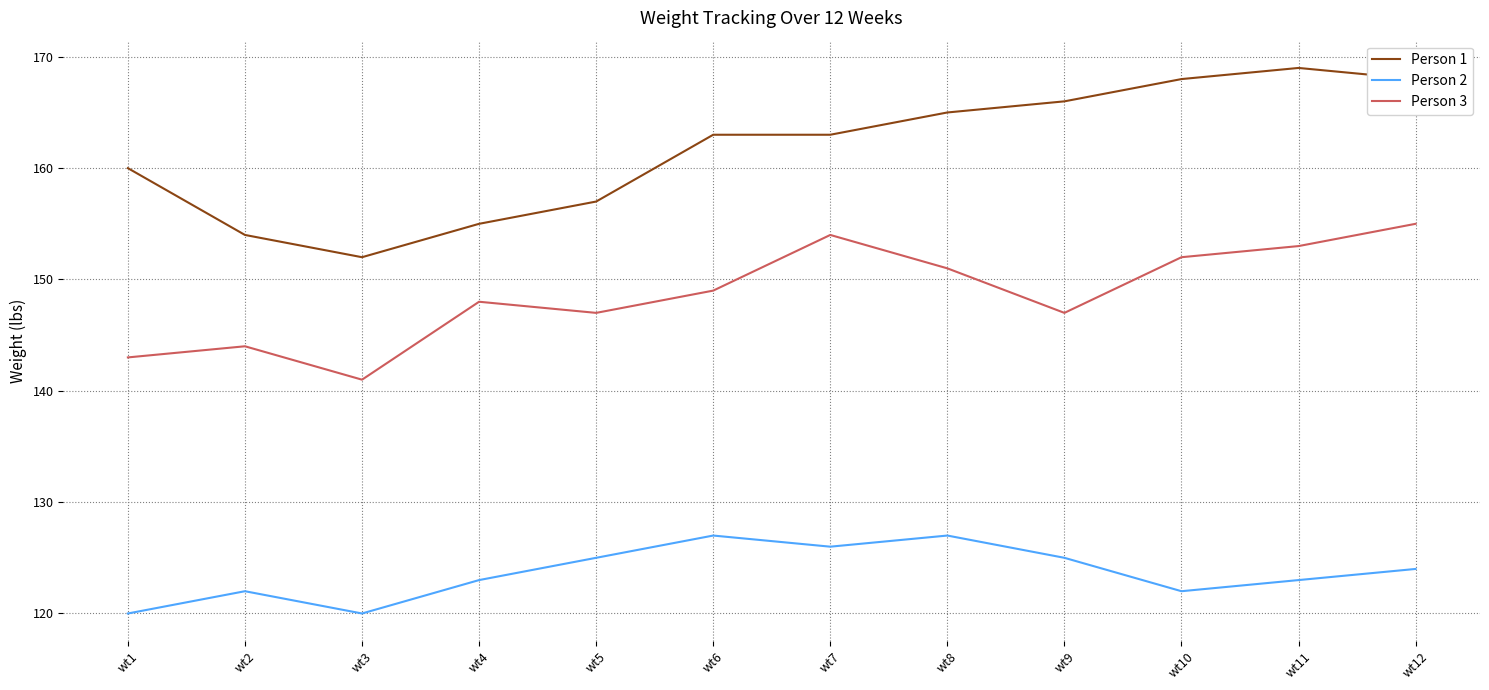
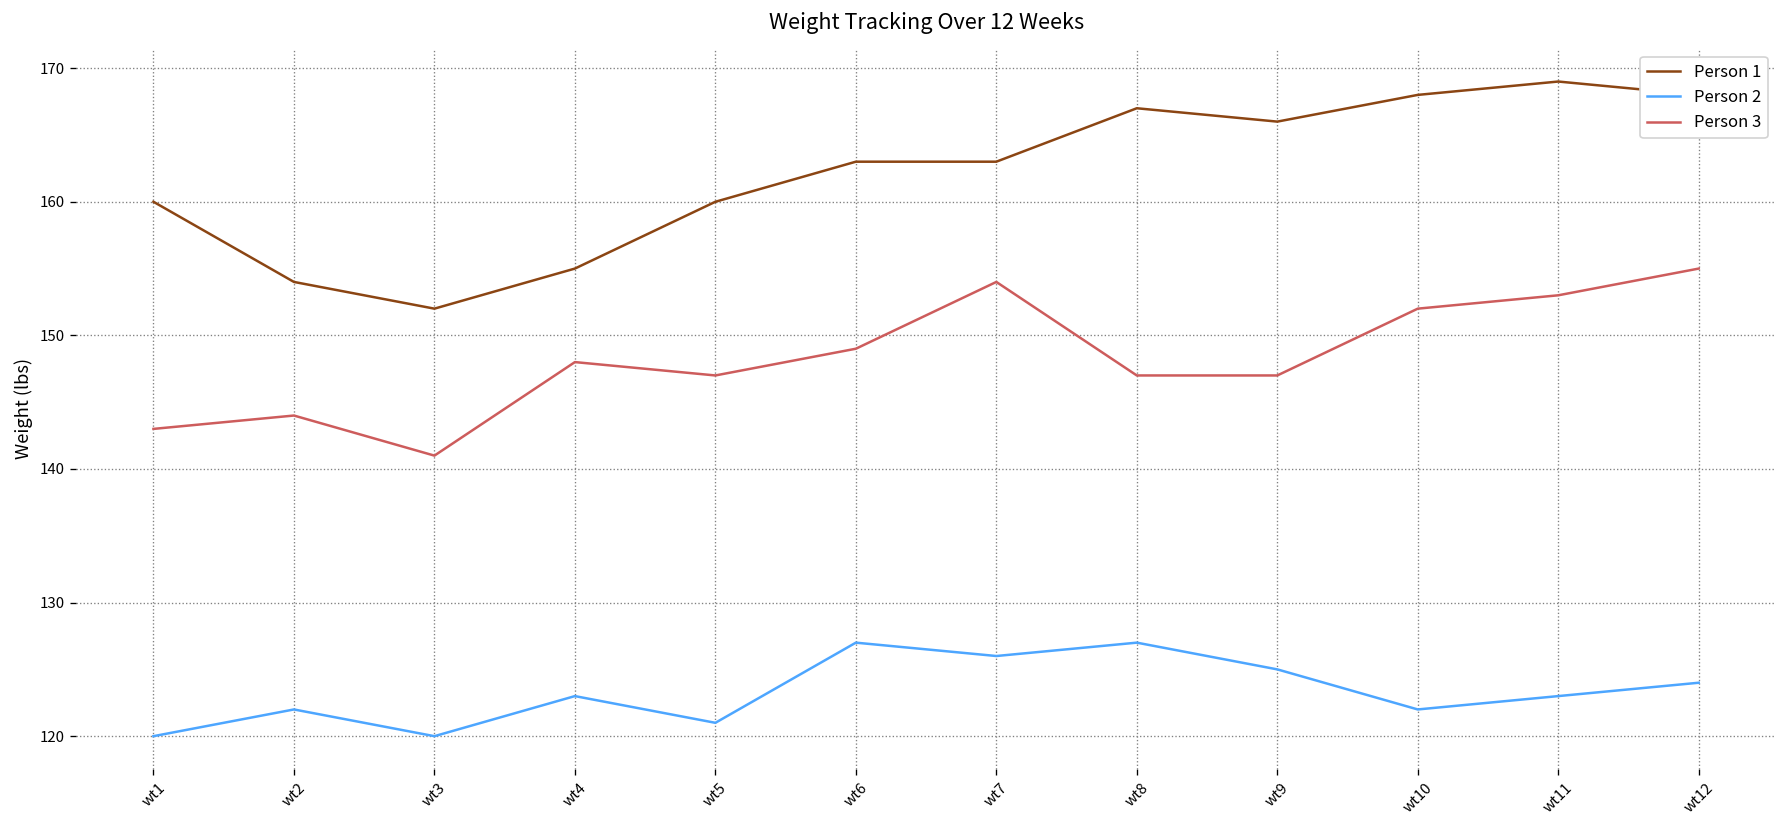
  {
    "Person 1": {
      "wt1": 160,
      "wt2": 154,
      "wt3": 152,
      "wt4": 155,
-     "wt5": 157,
+     "wt5": 160,
      "wt6": 163,
      "wt7": 163,
-     "wt8": 165,
+     "wt8": 167,
      "wt9": 166,
      "wt10": 168,
      "wt11": 169
    },
    "Person 2": {
      "wt1": 120,
      "wt2": 122,
      "wt3": 120,
      "wt4": 123,
-     "wt5": 125,
+     "wt5": 121,
      "wt6": 127,
      "wt7": 126,
      "wt8": 127,
      "wt9": 125,
      "wt10": 122,
      "wt11": 123,
      "wt12": 124
    },
    "Person 3": {
      "wt1": 143,
      "wt2": 144,
      "wt3": 141,
      "wt4": 148,
      "wt5": 147,
      "wt6": 149,
      "wt7": 154,
-     "wt8": 151,
+     "wt8": 147,
      "wt9": 147,
      "wt10": 152,
      "wt11": 153,
      "wt12": 155
    }
  }
